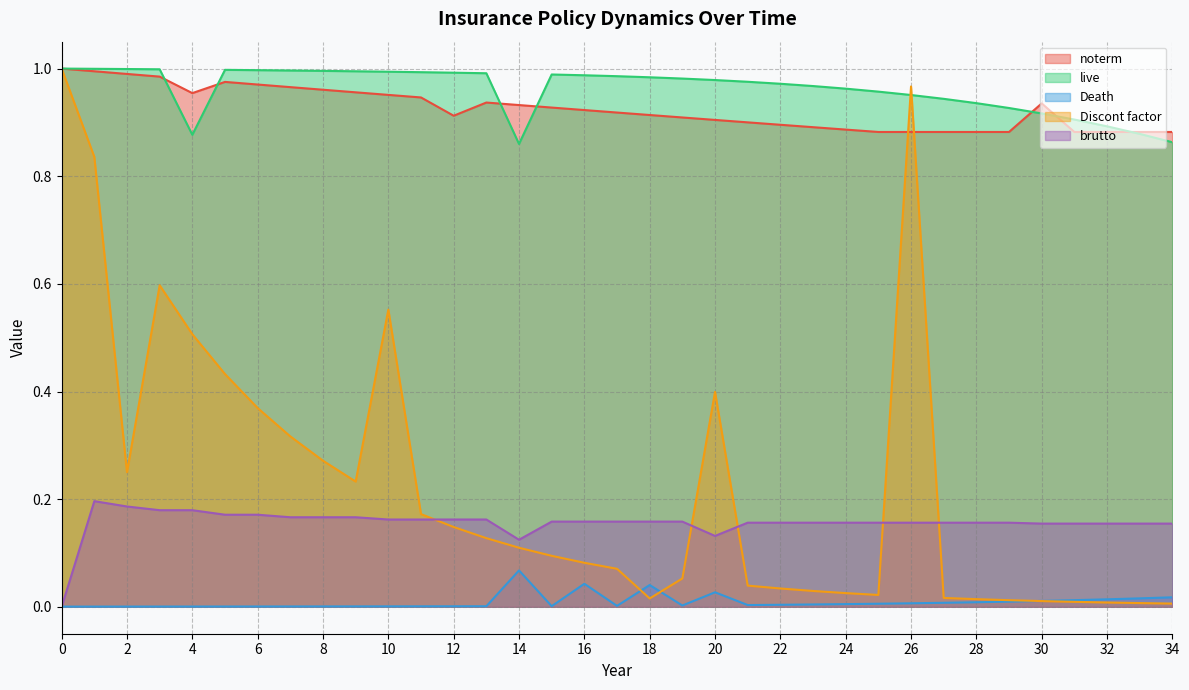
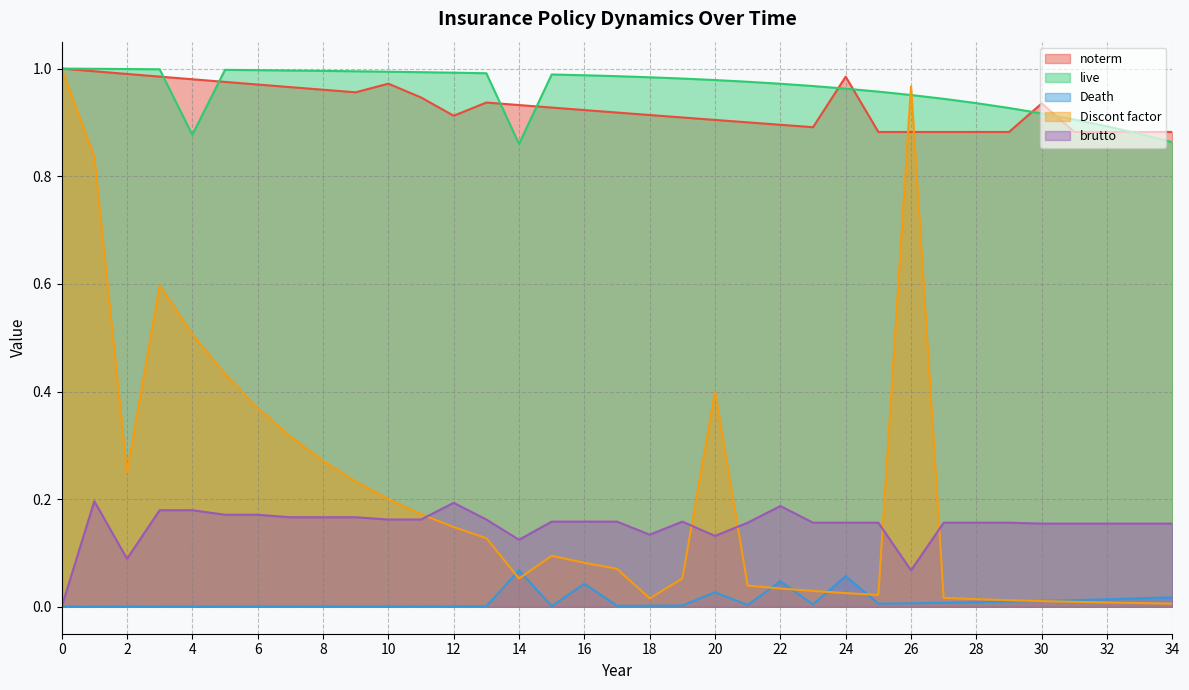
  {
    "noterm": {
      "2": 0.99,
-     "4": 0.95,
+     "4": 0.98,
      "6": 0.97,
      "8": 0.96,
-     "10": 0.95,
+     "10": 0.97,
      "12": 0.91,
      "14": 0.93,
      "16": 0.92,
      "18": 0.91,
      "20": 0.90,
      "22": 0.90,
-     "24": 0.89,
+     "24": 0.98,
      "26": 0.88,
      "28": 0.88,
      "34": 0.88
    },
    "live": {
      "2": 1.00,
      "4": 0.88,
      "6": 1.00,
      "8": 1.00,
      "10": 0.99,
      "12": 0.99,
      "14": 0.86,
      "16": 0.99,
      "18": 0.98,
      "20": 0.98,
      "22": 0.97,
      "24": 0.96,
      "26": 0.95,
      "28": 0.94,
      "34": 0.86
    },
    "Death": {
      "2": 0.00,
      "4": 0.00,
      "6": 0.00,
      "8": 0.00,
      "10": 0.00,
      "12": 0.00,
      "14": 0.07,
      "16": 0.04,
-     "18": 0.04,
+     "18": 0.00,
      "20": 0.03,
-     "22": 0.00,
-     "24": 0.01,
+     "22": 0.05,
+     "24": 0.06,
      "26": 0.01,
      "28": 0.01,
      "32": 0.01,
      "34": 0.02
    },
    "Discont factor": {
      "2": 0.25,
      "4": 0.51,
      "6": 0.37,
      "8": 0.27,
-     "10": 0.55,
+     "10": 0.20,
      "12": 0.15,
-     "14": 0.11,
+     "14": 0.05,
      "16": 0.08,
      "18": 0.02,
      "20": 0.40,
      "22": 0.03,
      "24": 0.03,
      "26": 0.97,
      "28": 0.01,
      "32": 0.01,
      "34": 0.01
    },
    "brutto": {
-     "2": 0.19,
+     "2": 0.09,
      "4": 0.18,
      "6": 0.17,
      "8": 0.17,
      "10": 0.16,
-     "12": 0.16,
+     "12": 0.19,
      "14": 0.12,
      "16": 0.16,
-     "18": 0.16,
+     "18": 0.13,
      "20": 0.13,
-     "22": 0.16,
+     "22": 0.19,
      "24": 0.16,
-     "26": 0.16,
+     "26": 0.07,
      "28": 0.16,
      "30": 0.15,
      "32": 0.15,
      "34": 0.15
    }
  }
